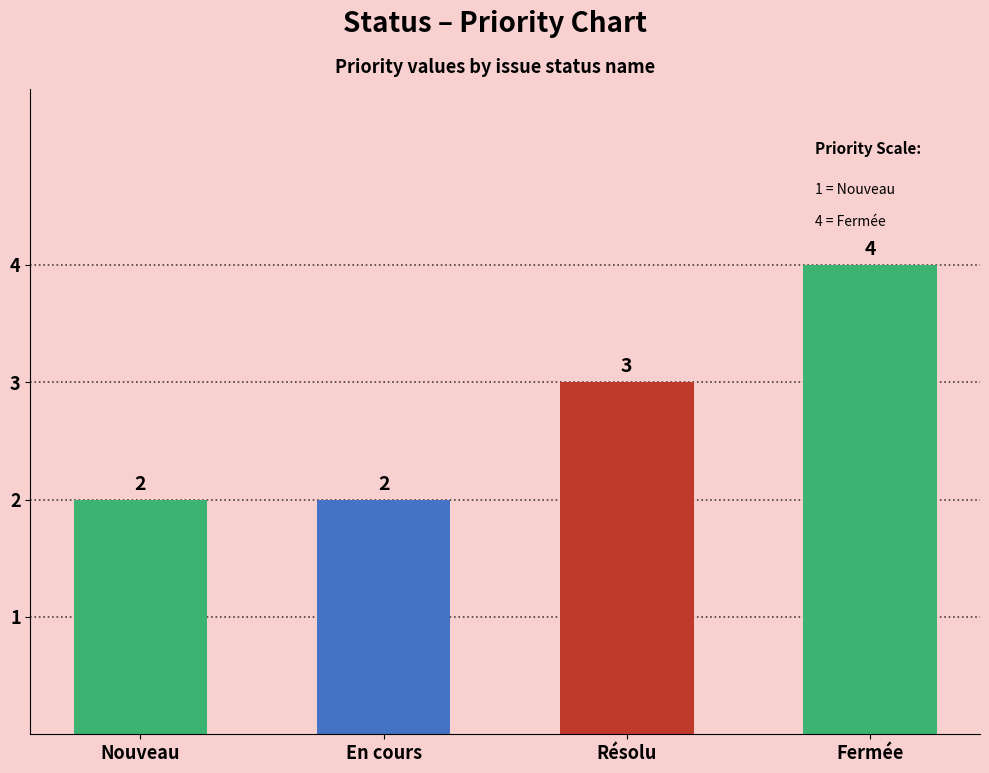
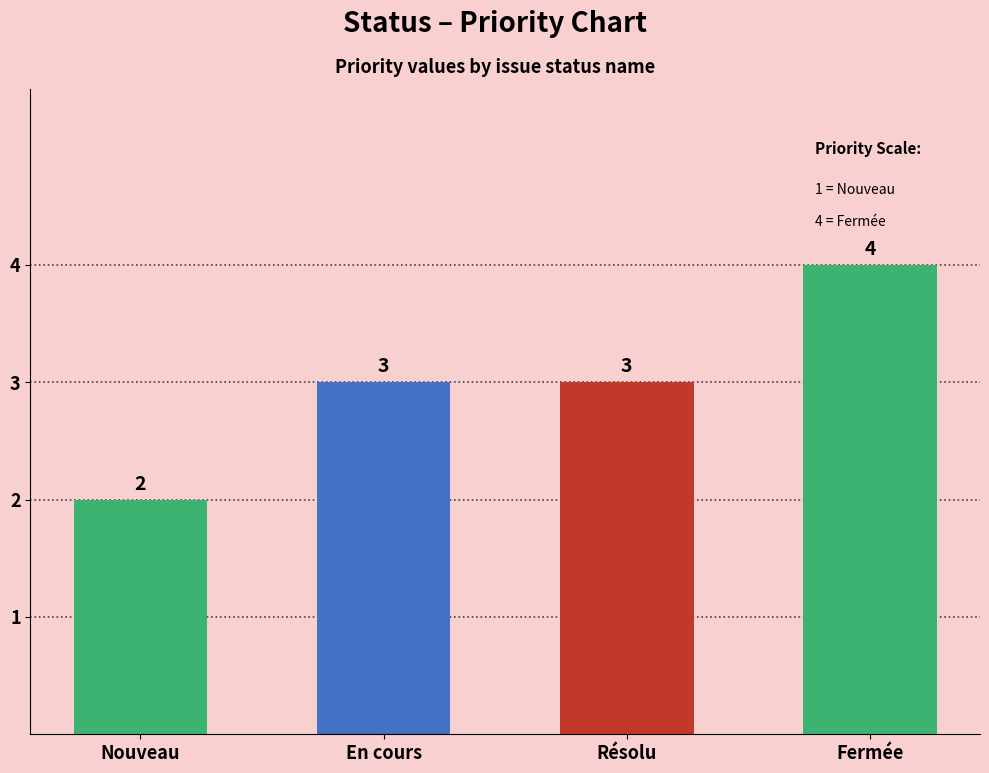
  {
    "Nouveau": 2,
-   "En cours": 2,
+   "En cours": 3,
    "Résolu": 3,
    "Fermée": 4
  }
